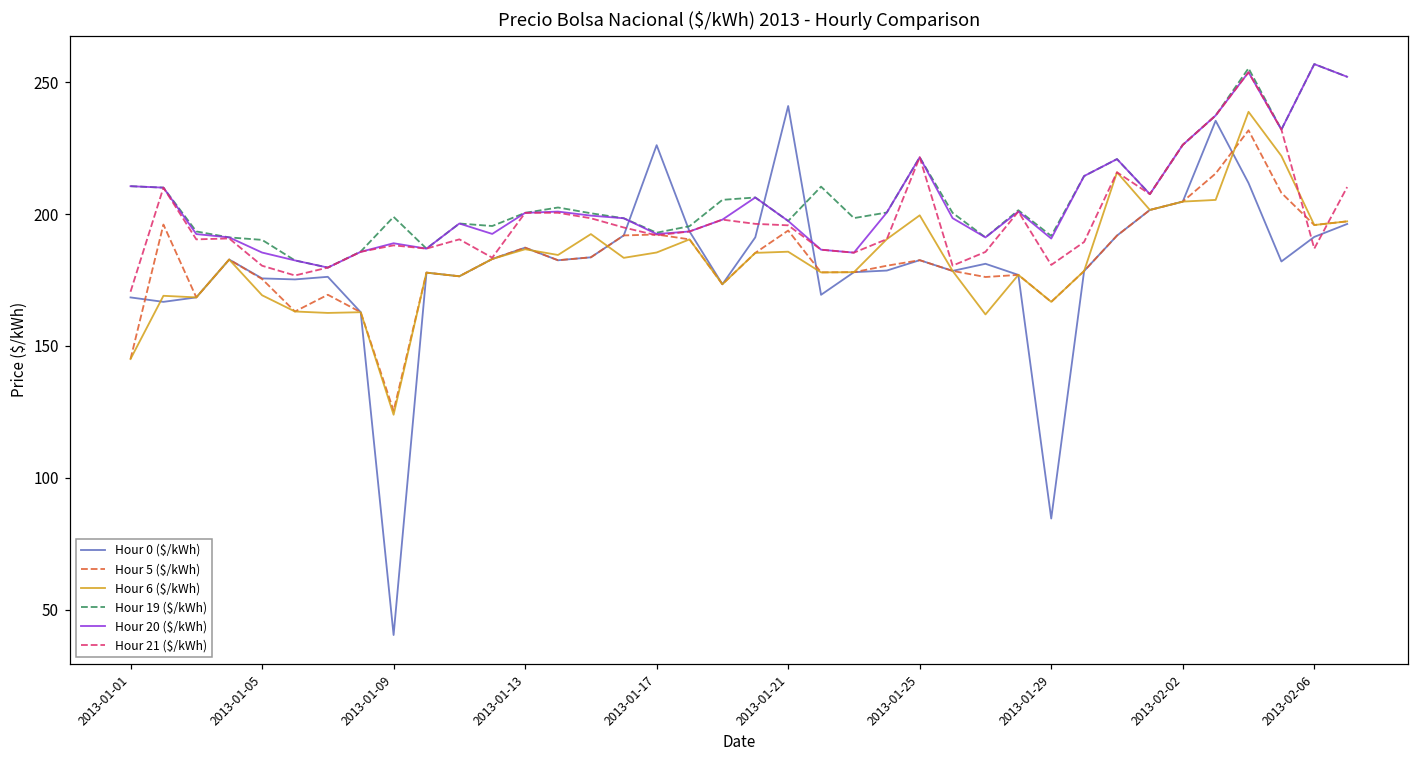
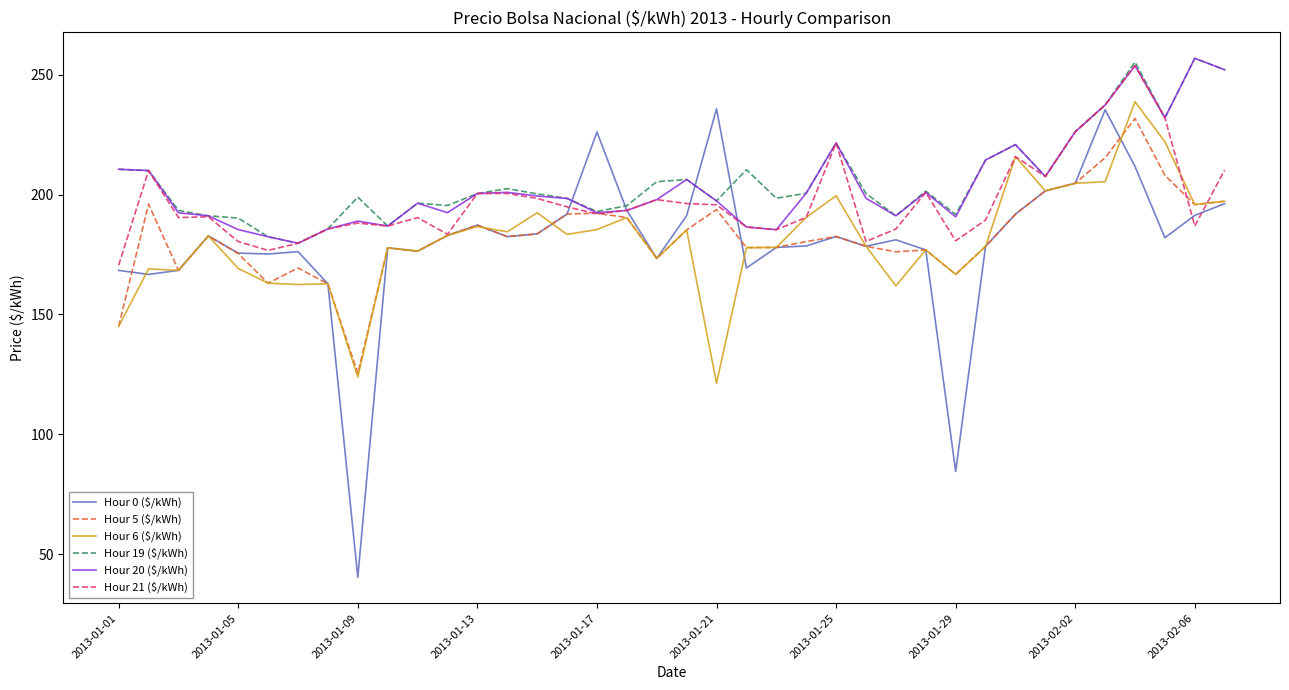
  {
    "Hour 0 ($/kWh)": {
      "2013-01-01": 168,
      "2013-01-09": 40,
      "2013-01-17": 226,
-     "2013-01-21": 241,
+     "2013-01-21": 236,
      "2013-01-29": 85,
      "2013-02-06": 191
    },
    "Hour 5 ($/kWh)": {
      "2013-01-09": 125,
      "2013-01-21": 194
    },
    "Hour 6 ($/kWh)": {
      "2013-01-05": 169,
      "2013-01-09": 124,
      "2013-01-17": 185,
-     "2013-01-21": 186,
+     "2013-01-21": 121,
      "2013-01-25": 200
    },
    "Hour 19 ($/kWh)": {
      "2013-01-05": 190,
      "2013-01-09": 199
    },
    "Hour 20 ($/kWh)": {
      "2013-01-05": 185
    },
    "Hour 21 ($/kWh)": {
      "2013-01-01": 171,
      "2013-01-05": 180,
      "2013-01-21": 196,
      "2013-01-29": 181,
      "2013-02-06": 187
    }
  }
